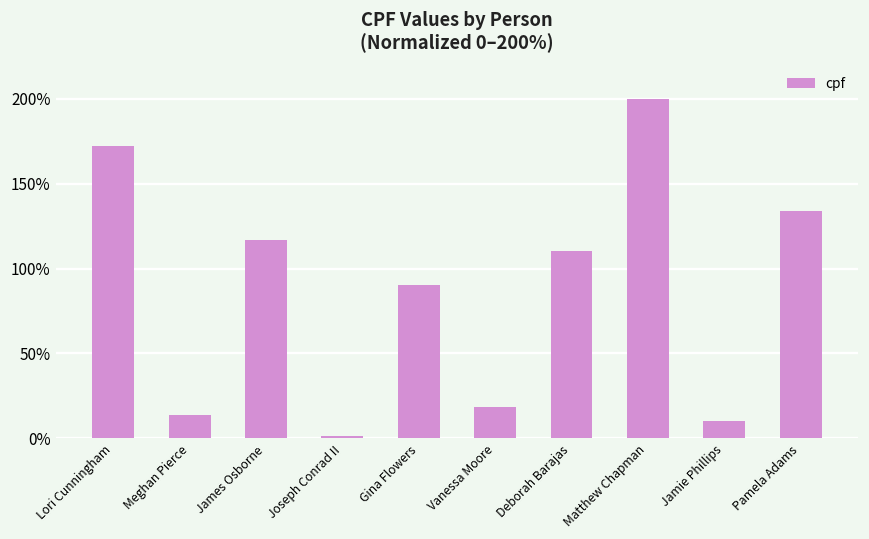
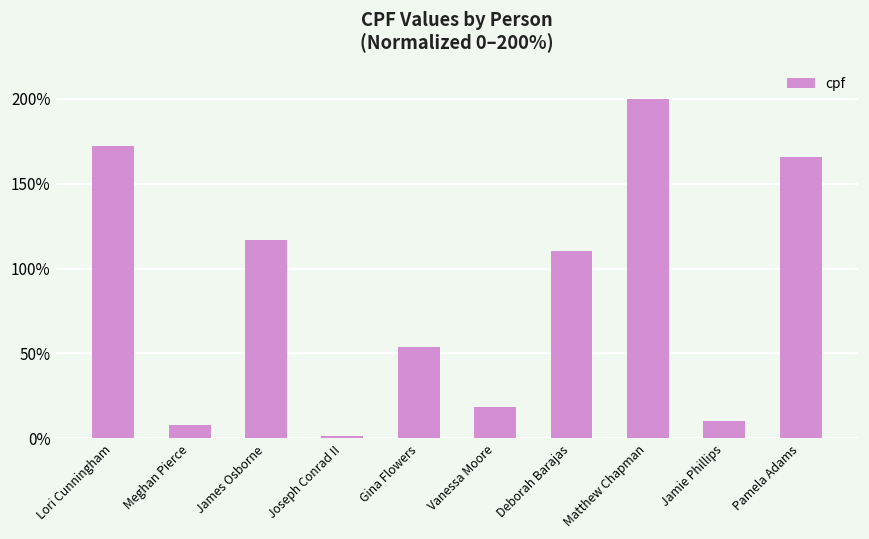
  {
    "Lori Cunningham": "172%",
-   "Meghan Pierce": "14%",
+   "Meghan Pierce": "8%",
    "James Osborne": "117%",
-   "Gina Flowers": "90%",
+   "Gina Flowers": "54%",
    "Vanessa Moore": "18%",
    "Deborah Barajas": "111%",
    "Matthew Chapman": "200%",
    "Jamie Phillips": "10%",
-   "Pamela Adams": "134%"
+   "Pamela Adams": "166%"
  }
